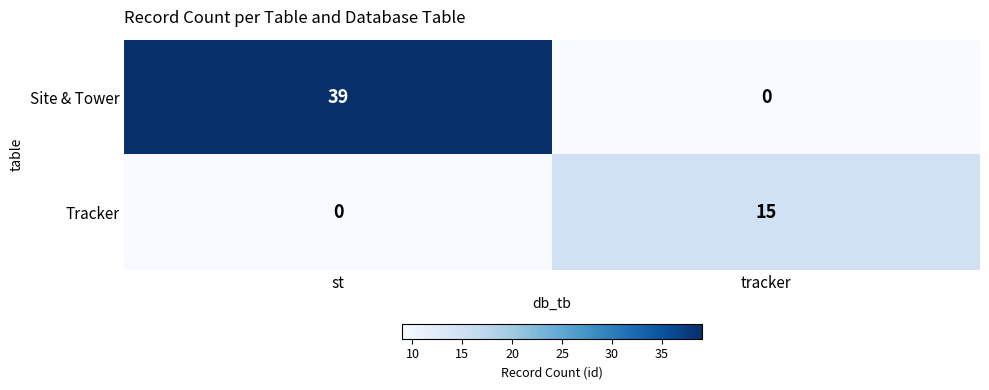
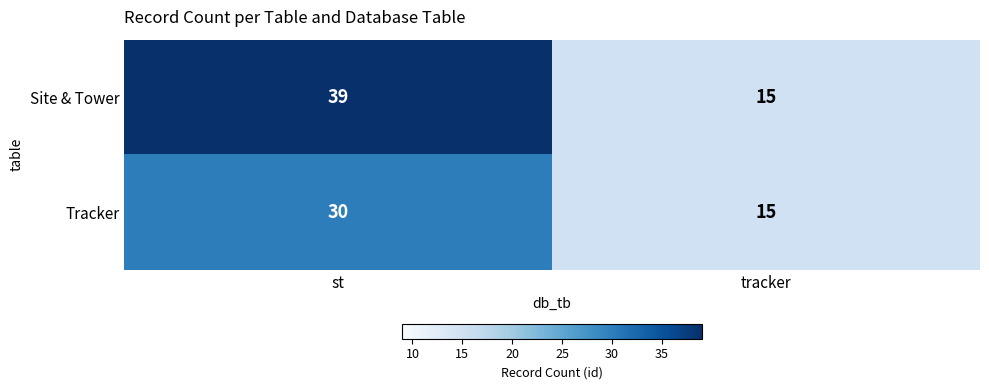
  {
    "Site & Tower": {
      "st": 39,
-     "tracker": 0
+     "tracker": 15
    },
    "Tracker": {
-     "st": 0,
+     "st": 30,
      "tracker": 15
    }
  }
